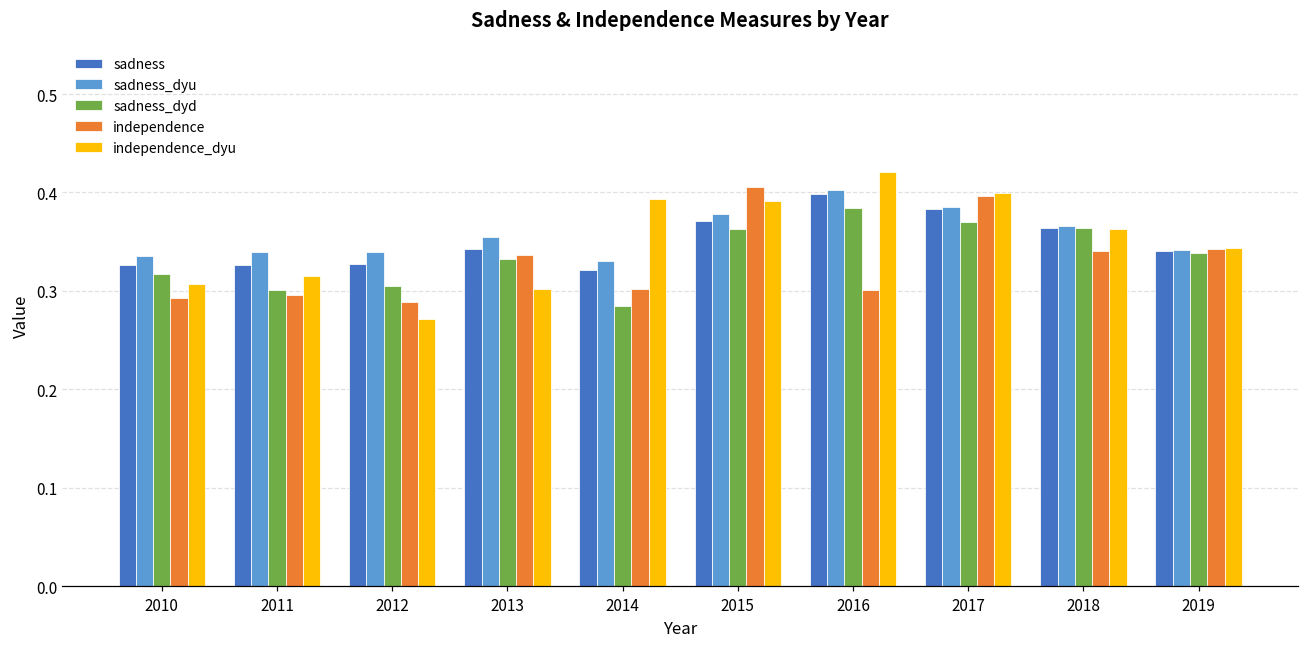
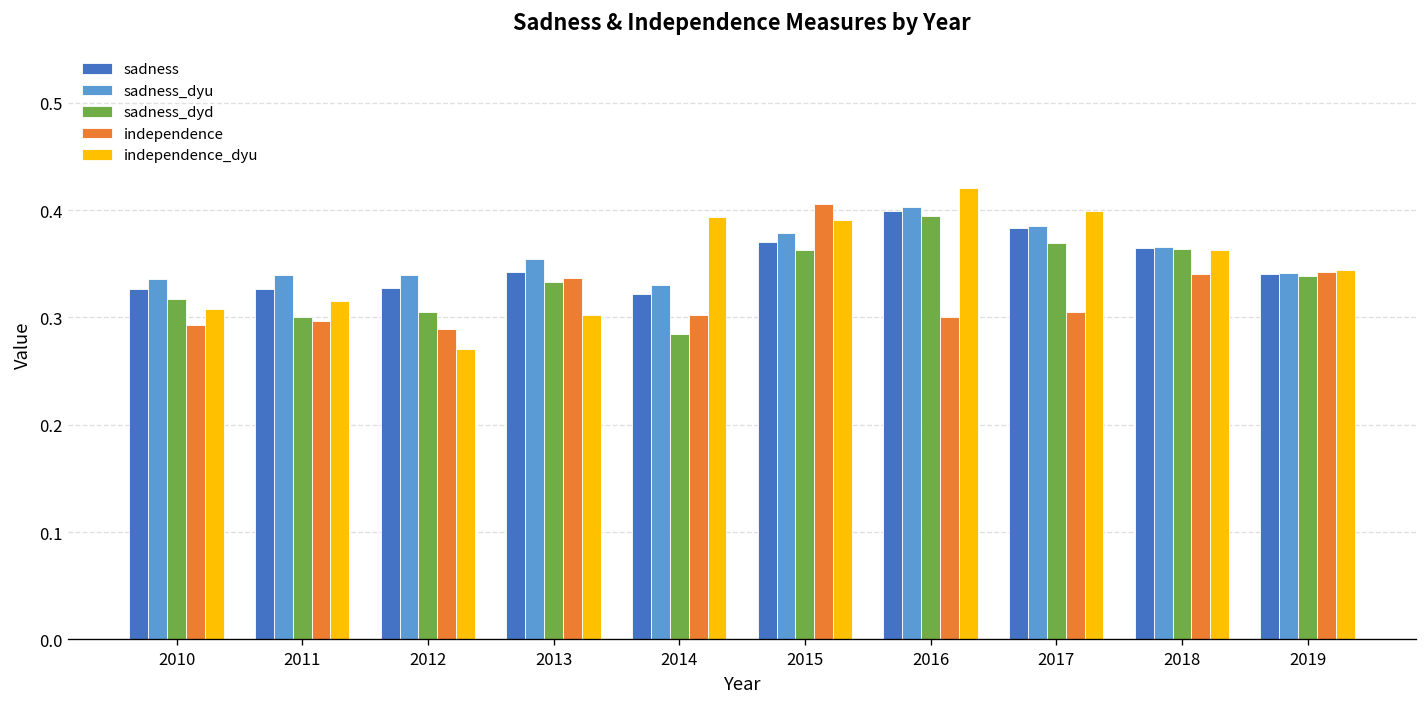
  {
    "sadness_dyd": {
      "2010": 0.32,
      "2011": 0.30,
      "2012": 0.30,
      "2013": 0.33,
      "2014": 0.28,
      "2015": 0.36,
-     "2016": 0.38,
+     "2016": 0.39,
      "2017": 0.37,
      "2018": 0.36,
      "2019": 0.34
    },
    "independence": {
      "2010": 0.29,
      "2011": 0.30,
      "2012": 0.29,
      "2013": 0.34,
      "2014": 0.30,
      "2015": 0.41,
      "2016": 0.30,
-     "2017": 0.40,
+     "2017": 0.31,
      "2018": 0.34,
      "2019": 0.34
    },
    "independence_dyu": {
      "2010": 0.31,
      "2011": 0.32,
      "2012": 0.27,
      "2013": 0.30,
      "2014": 0.39,
      "2015": 0.39,
      "2016": 0.42,
      "2017": 0.40,
      "2018": 0.36,
      "2019": 0.34
    }
  }
